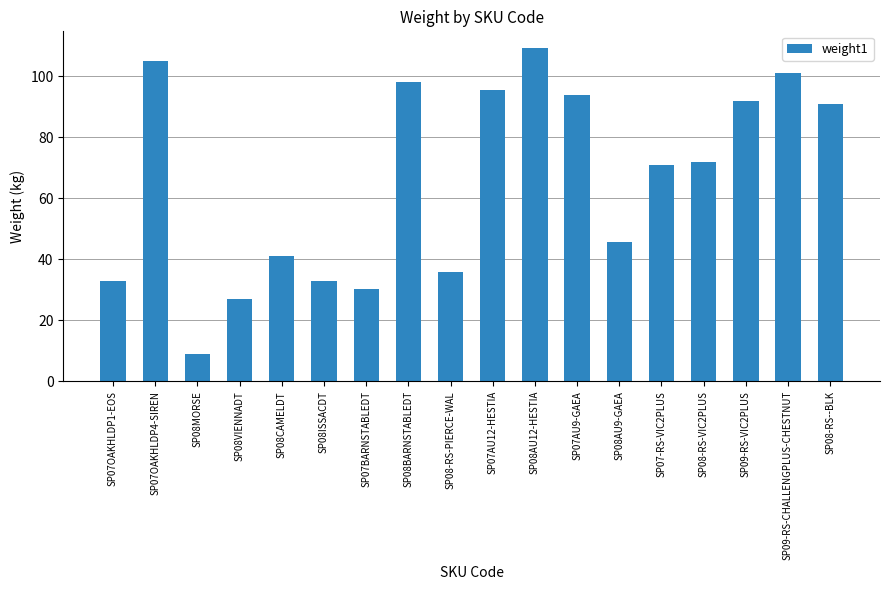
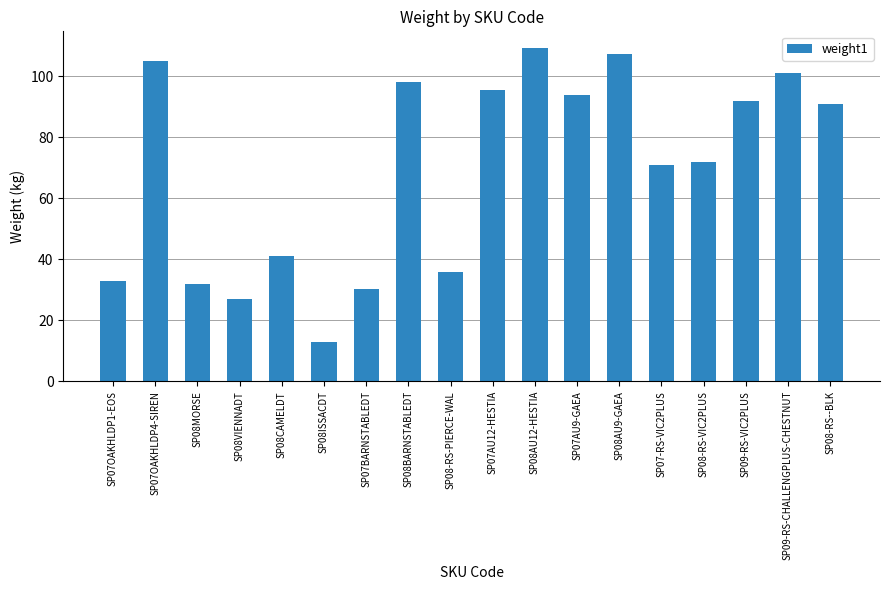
  {
    "SP07OAKHLDP1-EOS": 33,
    "SP07OAKHLDP4-SIREN": 105,
-   "SP08MORSE": 9,
+   "SP08MORSE": 32,
    "SP08VIENNADT": 27,
    "SP08CAMELDT": 41,
-   "SP08ISSACDT": 33,
+   "SP08ISSACDT": 13,
    "SP07BARNSTABLEDT": 30,
    "SP08BARNSTABLEDT": 98,
    "SP08-RS-PIERCE-WAL": 36,
    "SP07AU12-HESTIA": 96,
    "SP08AU12-HESTIA": 109,
    "SP07AU9-GAEA": 94,
-   "SP08AU9-GAEA": 46,
+   "SP08AU9-GAEA": 107,
    "SP07-RS-VIC2PLUS": 71,
    "SP08-RS-VIC2PLUS": 72,
    "SP09-RS-VIC2PLUS": 92,
    "SP09-RS-CHALLENGPLUS-CHESTNUT": 101,
    "SP08-RS--BLK": 91
  }
